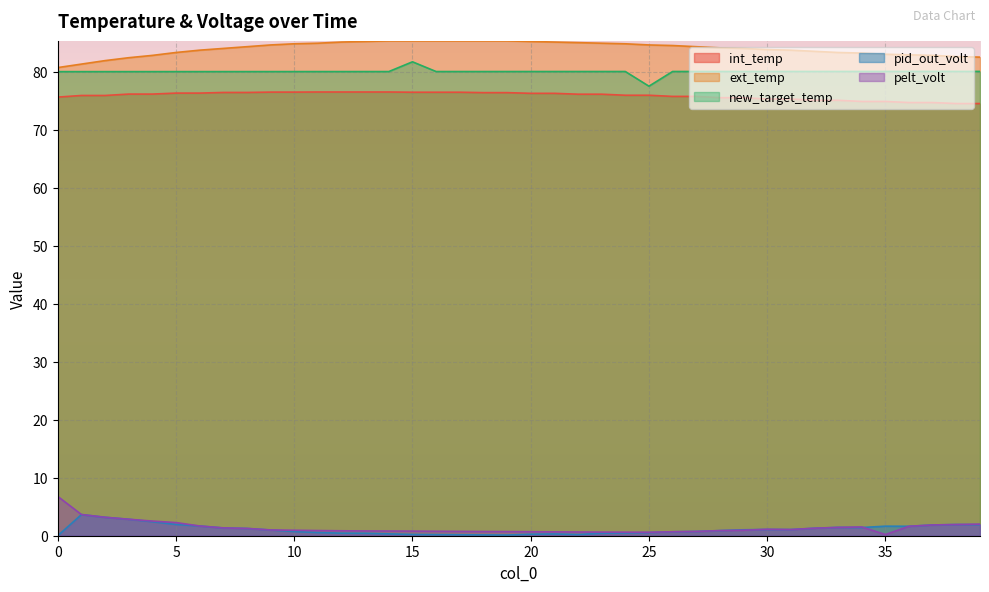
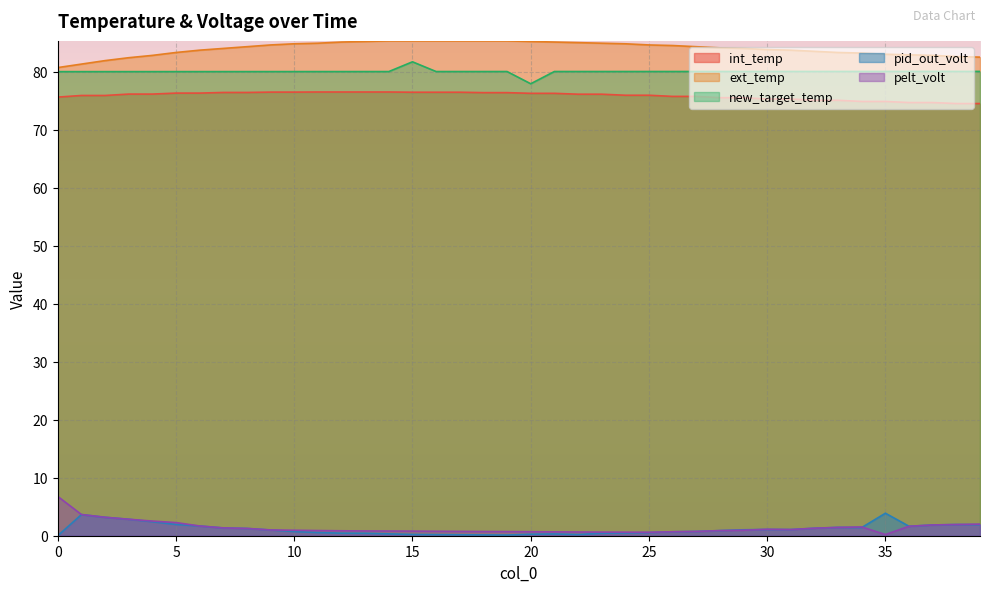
  {
    "new_target_temp": {
      "0": 80,
      "5": 80,
      "10": 80,
      "15": 82,
-     "20": 80,
-     "25": 77
+     "20": 78,
+     "25": 80
    },
    "pid_out_volt": {
      "0": 0,
      "15": 0,
-     "35": 2
+     "35": 4
    },
    "pelt_volt": {
      "0": 7,
      "15": 1,
      "35": 0
    }
  }
